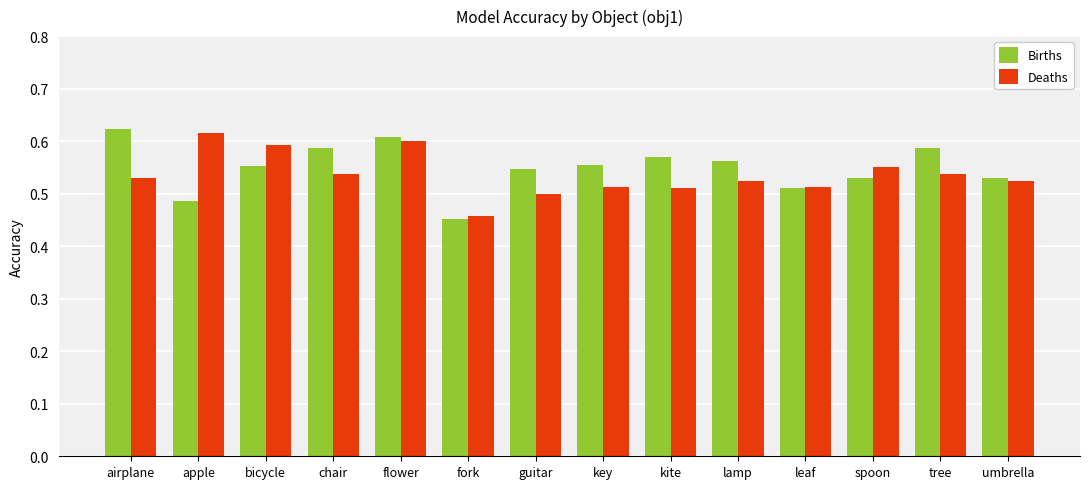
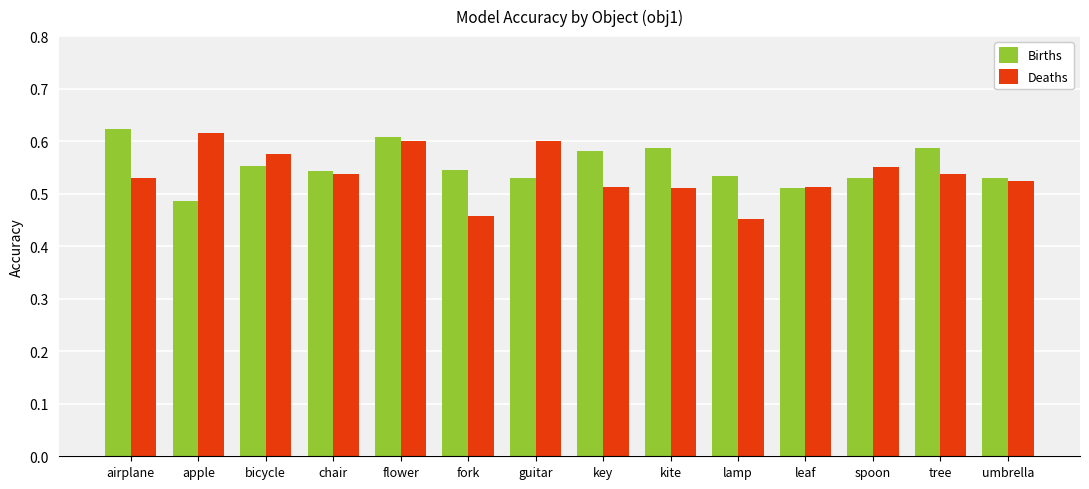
  {
    "Births": {
      "airplane": 0.62,
      "apple": 0.49,
      "bicycle": 0.55,
-     "chair": 0.59,
+     "chair": 0.54,
      "flower": 0.61,
-     "fork": 0.45,
-     "guitar": 0.55,
-     "key": 0.56,
-     "kite": 0.57,
-     "lamp": 0.56,
+     "fork": 0.54,
+     "guitar": 0.53,
+     "key": 0.58,
+     "kite": 0.59,
+     "lamp": 0.53,
      "leaf": 0.51,
      "spoon": 0.53,
      "tree": 0.59,
      "umbrella": 0.53
    },
    "Deaths": {
      "airplane": 0.53,
      "apple": 0.62,
-     "bicycle": 0.59,
+     "bicycle": 0.58,
      "chair": 0.54,
      "flower": 0.60,
      "fork": 0.46,
-     "guitar": 0.5,
+     "guitar": 0.6,
      "key": 0.51,
      "kite": 0.51,
-     "lamp": 0.53,
+     "lamp": 0.45,
      "leaf": 0.51,
      "spoon": 0.55,
      "tree": 0.54,
      "umbrella": 0.53
    }
  }
